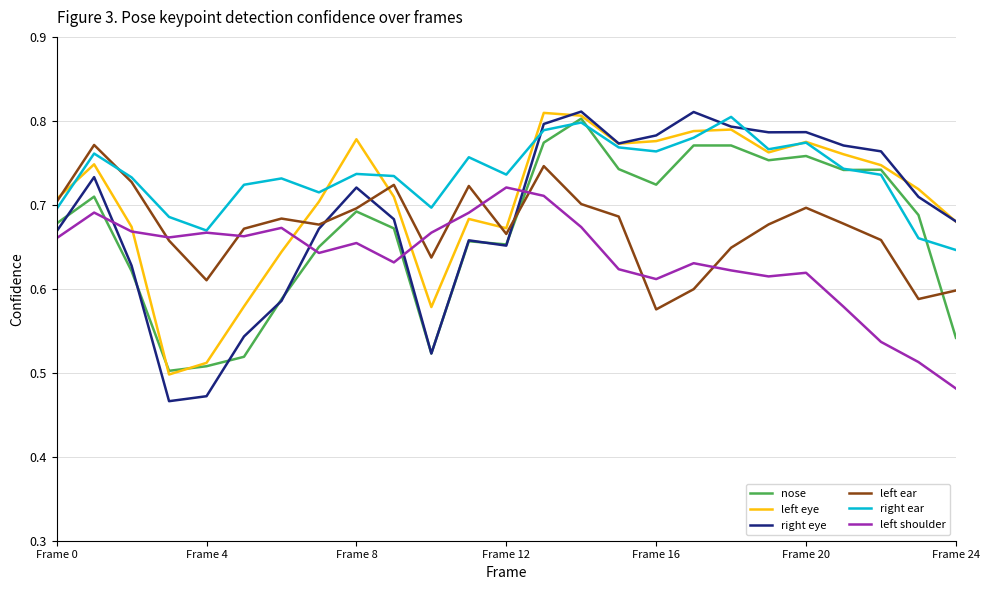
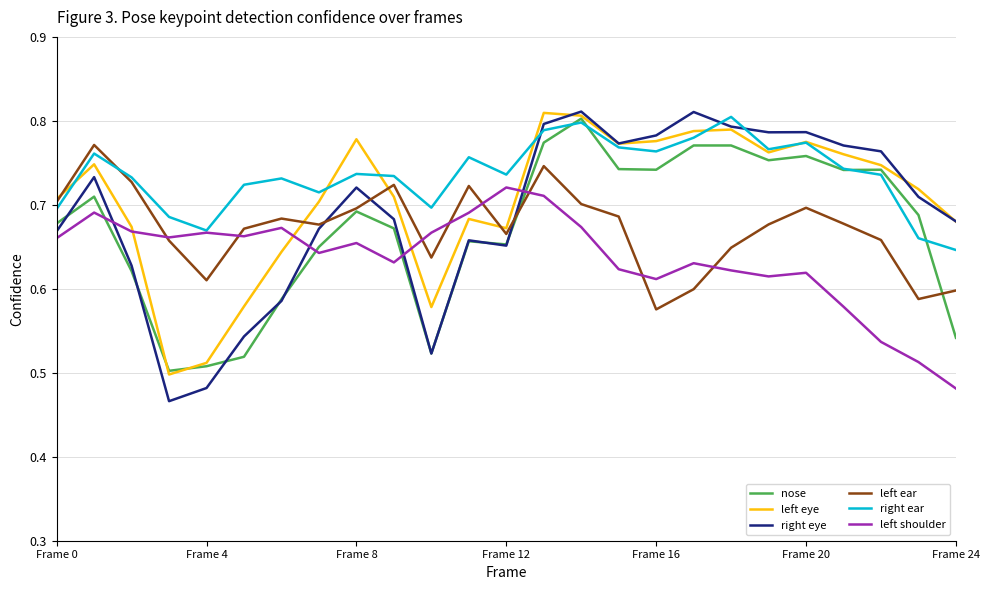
  {
    "nose": {
      "Frame 0": 0.68,
      "Frame 4": 0.51,
      "Frame 8": 0.69,
-     "Frame 16": 0.72,
+     "Frame 16": 0.74,
      "Frame 20": 0.76,
      "Frame 24": 0.54
    },
    "left eye": {
      "Frame 0": 0.71,
      "Frame 4": 0.51,
      "Frame 8": 0.78,
      "Frame 12": 0.67,
      "Frame 16": 0.78
    },
    "right eye": {
      "Frame 0": 0.67,
-     "Frame 4": 0.47,
+     "Frame 4": 0.48,
      "Frame 8": 0.72,
      "Frame 16": 0.78,
      "Frame 20": 0.79
    },
    "left ear": {
      "Frame 0": 0.70,
      "Frame 4": 0.61,
      "Frame 8": 0.70,
      "Frame 12": 0.67,
      "Frame 16": 0.58,
      "Frame 20": 0.70,
      "Frame 24": 0.60
    },
    "right ear": {
      "Frame 0": 0.70,
      "Frame 8": 0.74,
      "Frame 12": 0.74,
      "Frame 16": 0.76,
      "Frame 24": 0.65
    },
    "left shoulder": {
      "Frame 0": 0.66,
      "Frame 8": 0.65,
      "Frame 12": 0.72,
      "Frame 16": 0.61,
      "Frame 20": 0.62,
      "Frame 24": 0.48
    }
  }
